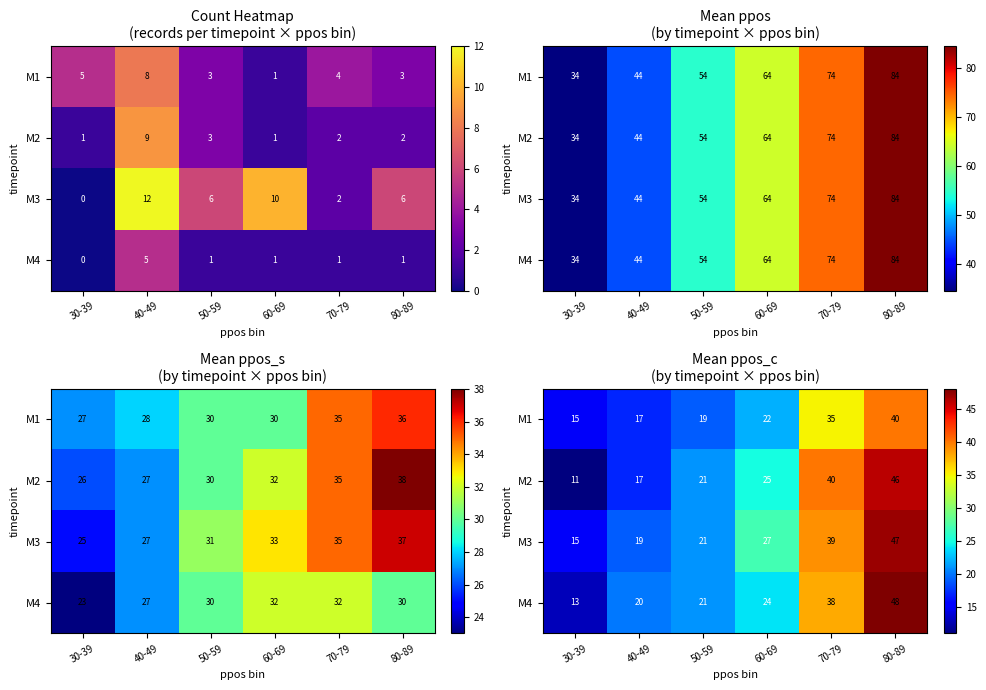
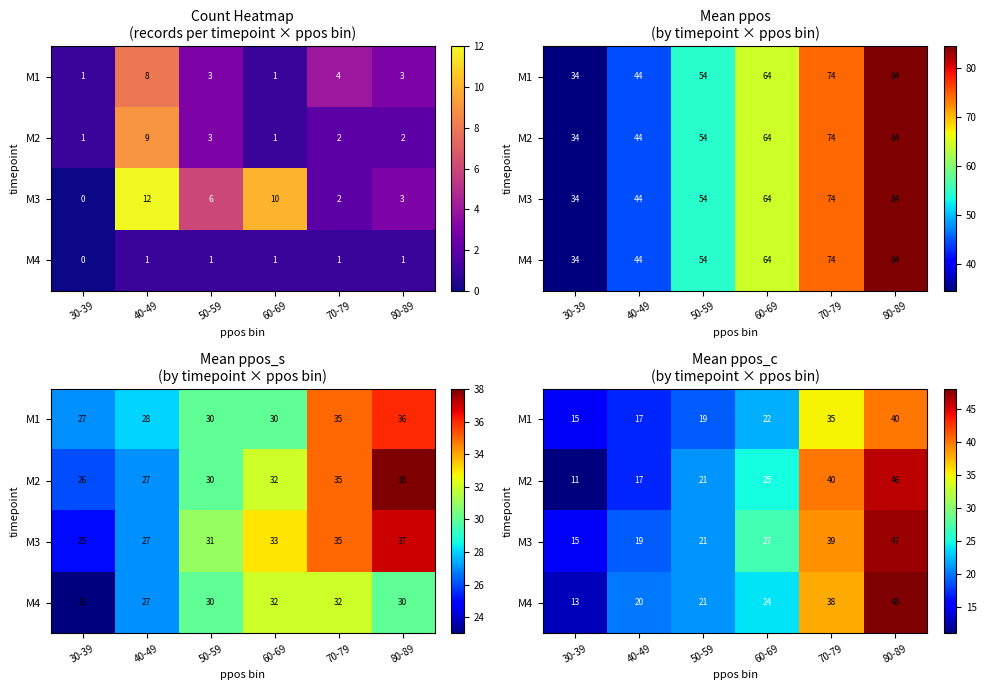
  {
    "Count Heatmap (records per timepoint × ppos bin)": {
      "M1": {
-       "30-39": 5,
+       "30-39": 1,
        "40-49": 8,
        "50-59": 3,
        "60-69": 1,
        "70-79": 4,
        "80-89": 3
      },
      "M2": {
        "30-39": 1,
        "40-49": 9,
        "50-59": 3,
        "60-69": 1,
        "70-79": 2,
        "80-89": 2
      },
      "M3": {
        "30-39": 0,
        "40-49": 12,
        "50-59": 6,
        "60-69": 10,
        "70-79": 2,
-       "80-89": 6
+       "80-89": 3
      },
      "M4": {
        "30-39": 0,
-       "40-49": 5,
+       "40-49": 1,
        "50-59": 1,
        "60-69": 1,
        "70-79": 1,
        "80-89": 1
      }
    },
    "Mean ppos (by timepoint × ppos bin)": {
      "M1": {
        "30-39": 34,
        "40-49": 44,
        "50-59": 54,
        "60-69": 64,
        "70-79": 74,
        "80-89": 84
      },
      "M2": {
        "30-39": 34,
        "40-49": 44,
        "50-59": 54,
        "60-69": 64,
        "70-79": 74,
        "80-89": 84
      },
      "M3": {
        "30-39": 34,
        "40-49": 44,
        "50-59": 54,
        "60-69": 64,
        "70-79": 74,
        "80-89": 84
      },
      "M4": {
        "30-39": 34,
        "40-49": 44,
        "50-59": 54,
        "60-69": 64,
        "70-79": 74,
        "80-89": 84
      }
    },
    "Mean ppos_s (by timepoint × ppos bin)": {
      "M1": {
        "30-39": 27,
        "40-49": 28,
        "50-59": 30,
        "60-69": 30,
        "70-79": 35,
        "80-89": 36
      },
      "M2": {
        "30-39": 26,
        "40-49": 27,
        "50-59": 30,
        "60-69": 32,
        "70-79": 35,
        "80-89": 38
      },
      "M3": {
        "30-39": 25,
        "40-49": 27,
        "50-59": 31,
        "60-69": 33,
        "70-79": 35,
        "80-89": 37
      },
      "M4": {
        "30-39": 23,
        "40-49": 27,
        "50-59": 30,
        "60-69": 32,
        "70-79": 32,
        "80-89": 30
      }
    },
    "Mean ppos_c (by timepoint × ppos bin)": {
      "M1": {
        "30-39": 15,
        "40-49": 17,
        "50-59": 19,
        "60-69": 22,
        "70-79": 35,
        "80-89": 40
      },
      "M2": {
        "30-39": 11,
        "40-49": 17,
        "50-59": 21,
        "60-69": 25,
        "70-79": 40,
        "80-89": 46
      },
      "M3": {
        "30-39": 15,
        "40-49": 19,
        "50-59": 21,
        "60-69": 27,
        "70-79": 39,
        "80-89": 47
      },
      "M4": {
        "30-39": 13,
        "40-49": 20,
        "50-59": 21,
        "60-69": 24,
        "70-79": 38,
        "80-89": 48
      }
    }
  }
